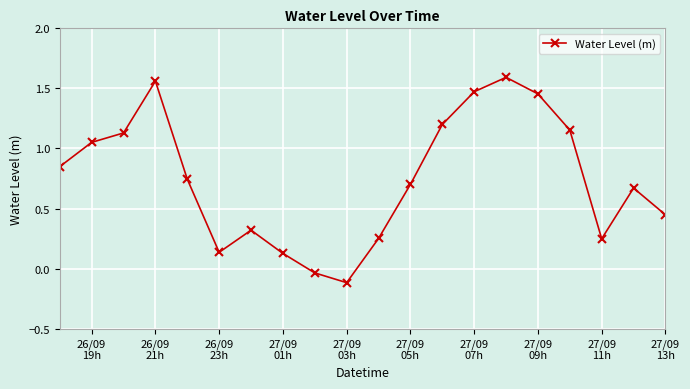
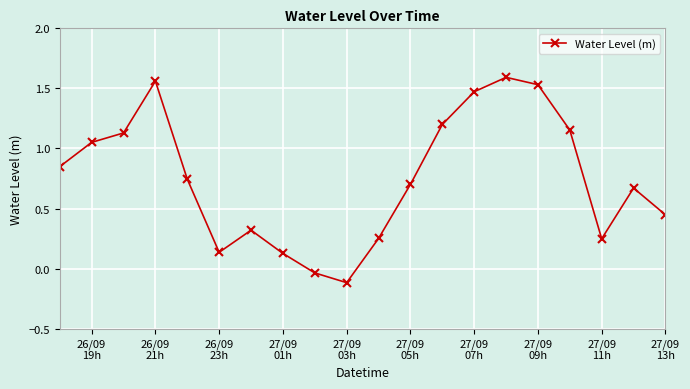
  {
    "26/09 19h": 1.05,
    "26/09 21h": 1.56,
    "26/09 23h": 0.14,
    "27/09 01h": 0.13,
    "27/09 03h": -0.12,
    "27/09 05h": 0.70,
    "27/09 07h": 1.47,
-   "27/09 09h": 1.45,
+   "27/09 09h": 1.53,
    "27/09 11h": 0.25,
    "27/09 13h": 0.45
  }
